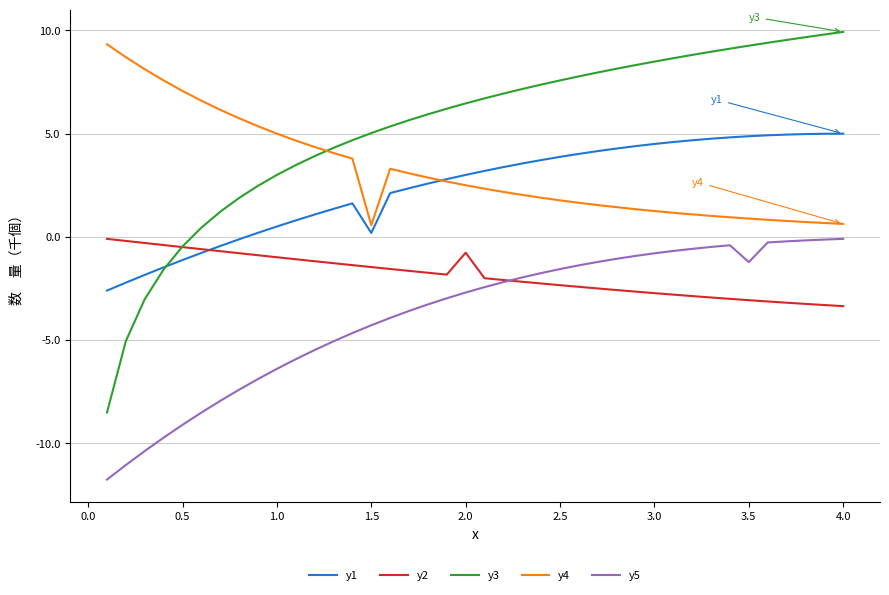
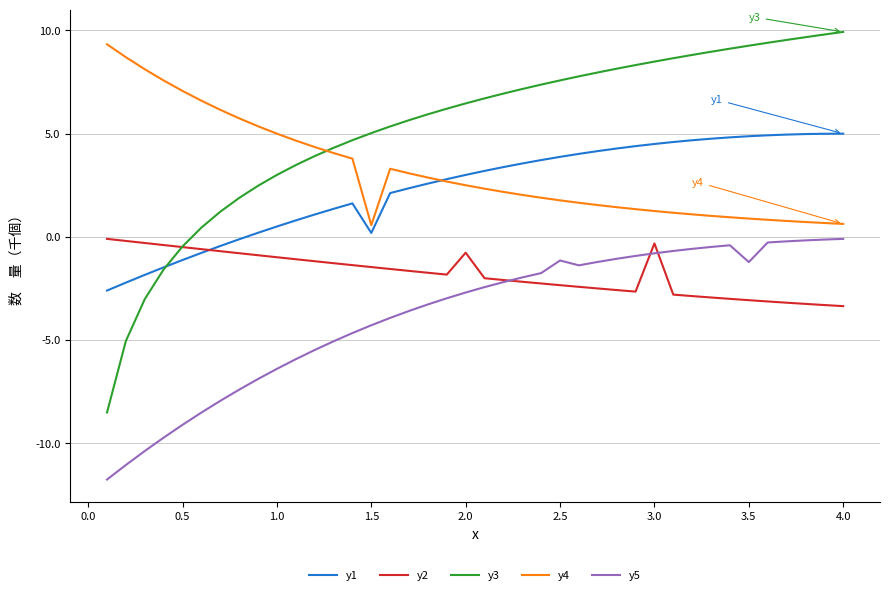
  {
    "y1": {
      "0.5": -1.1,
      "1.0": 0.5,
      "1.5": 0.2,
      "2.0": 3.0,
      "2.5": 3.9,
      "3.0": 4.5,
      "3.5": 4.9,
      "4.0": 5.0
    },
    "y2": {
      "1.0": -1.0,
      "1.5": -1.5,
      "2.0": -0.8,
      "2.5": -2.3,
-     "3.0": -2.7,
+     "3.0": -0.3,
      "3.5": -3.1,
      "4.0": -3.4
    },
    "y3": {
      "1.0": 3.0,
      "1.5": 5.0,
      "2.0": 6.5,
      "2.5": 7.6,
      "3.0": 8.5,
      "3.5": 9.3,
      "4.0": 9.9
    },
    "y4": {
      "0.5": 7.1,
      "1.0": 5.0,
      "1.5": 0.6,
      "2.0": 2.5,
      "2.5": 1.8,
      "3.0": 1.3,
      "3.5": 0.9,
      "4.0": 0.6
    },
    "y5": {
      "0.5": -9.1,
      "1.0": -6.4,
      "1.5": -4.3,
      "2.0": -2.7,
-     "2.5": -1.6,
+     "2.5": -1.1,
      "3.0": -0.8,
      "3.5": -1.2,
      "4.0": -0.1
    }
  }
